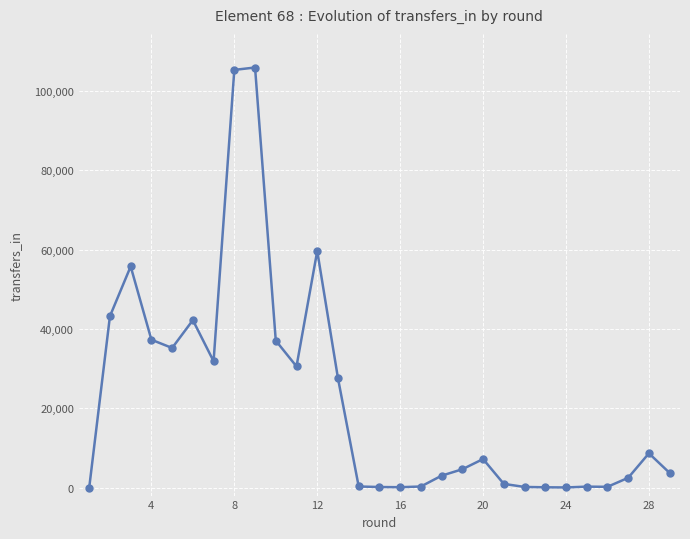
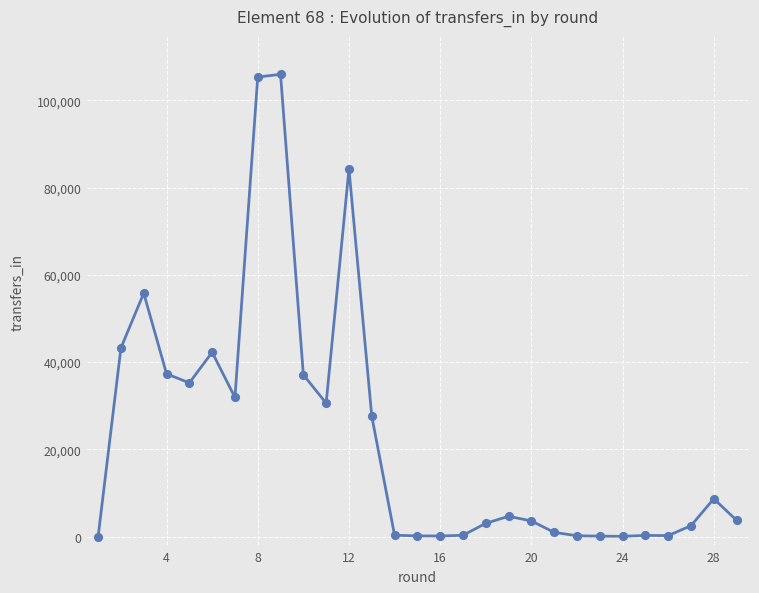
  {
    "4": "37,000",
    "8": "105,000",
-   "12": "60,000",
+   "12": "84,000",
    "16": "0",
-   "20": "7,000",
+   "20": "4,000",
    "24": "0",
    "28": "9,000"
  }
